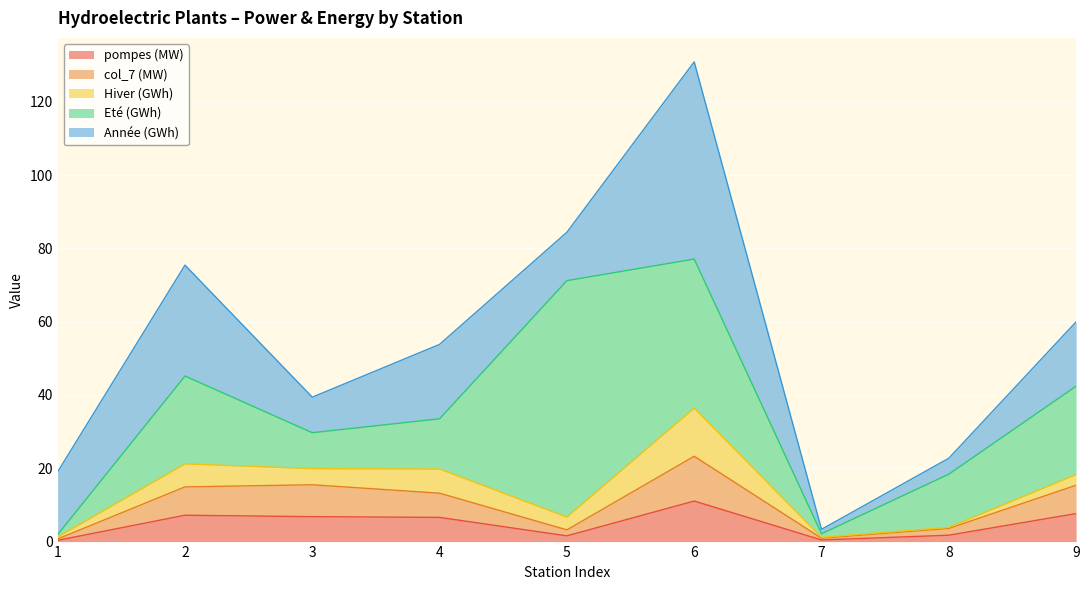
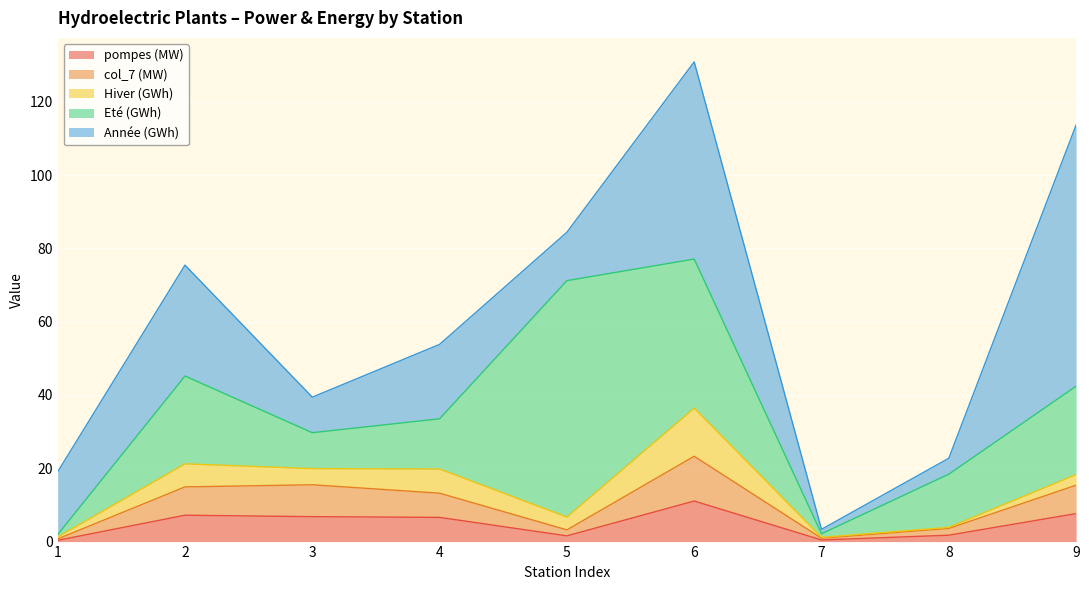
  {
    "Eté (GWh)": {
      "2": 24,
      "3": 10,
      "4": 14,
      "5": 65,
      "6": 41,
      "7": 1,
      "8": 15,
      "9": 24
    },
    "Année (GWh)": {
      "1": 17,
      "2": 30,
      "3": 10,
      "4": 20,
      "5": 13,
      "6": 54,
      "7": 1,
      "8": 4,
-     "9": 18
+     "9": 71
    }
  }
